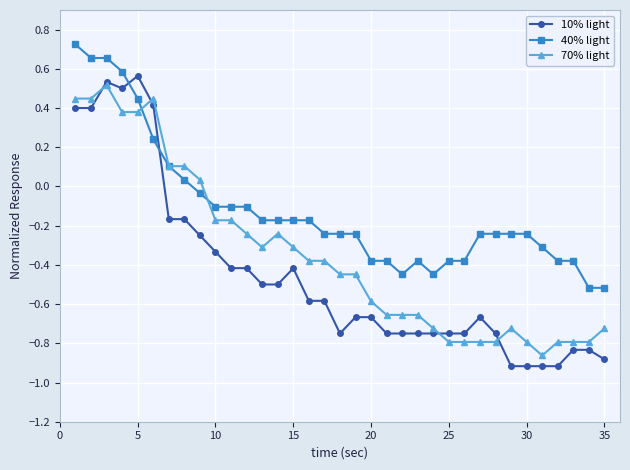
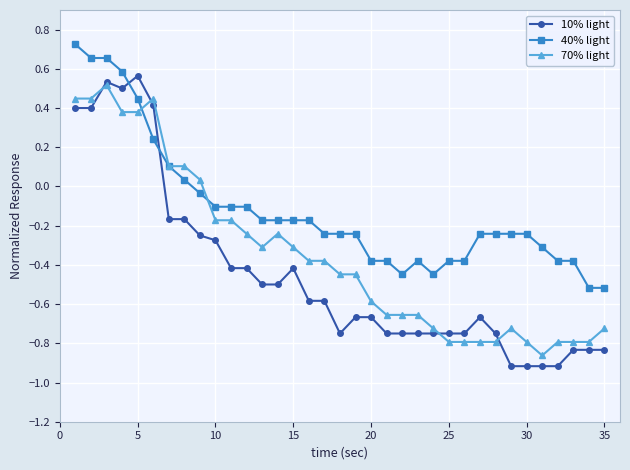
  {
    "10% light": {
      "5": 0.56,
-     "10": -0.33,
+     "10": -0.27,
      "15": -0.42,
      "20": -0.67,
      "25": -0.75,
      "30": -0.92,
-     "35": -0.88
+     "35": -0.83
    }
  }
